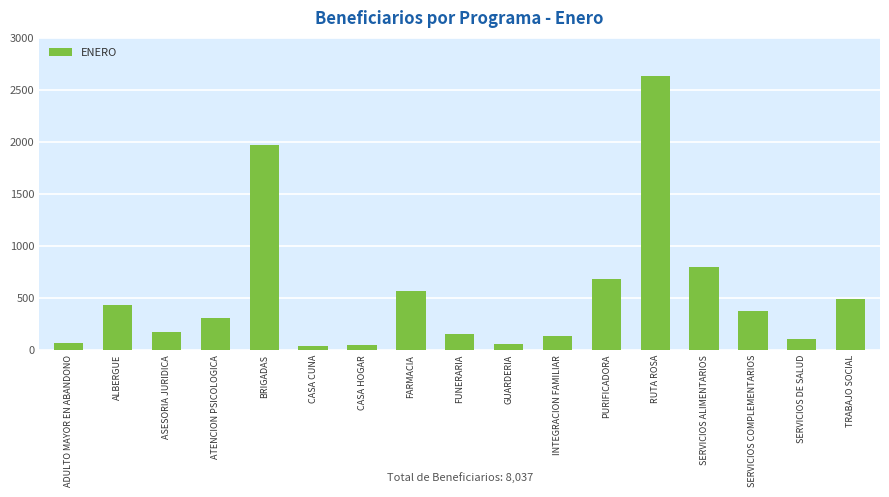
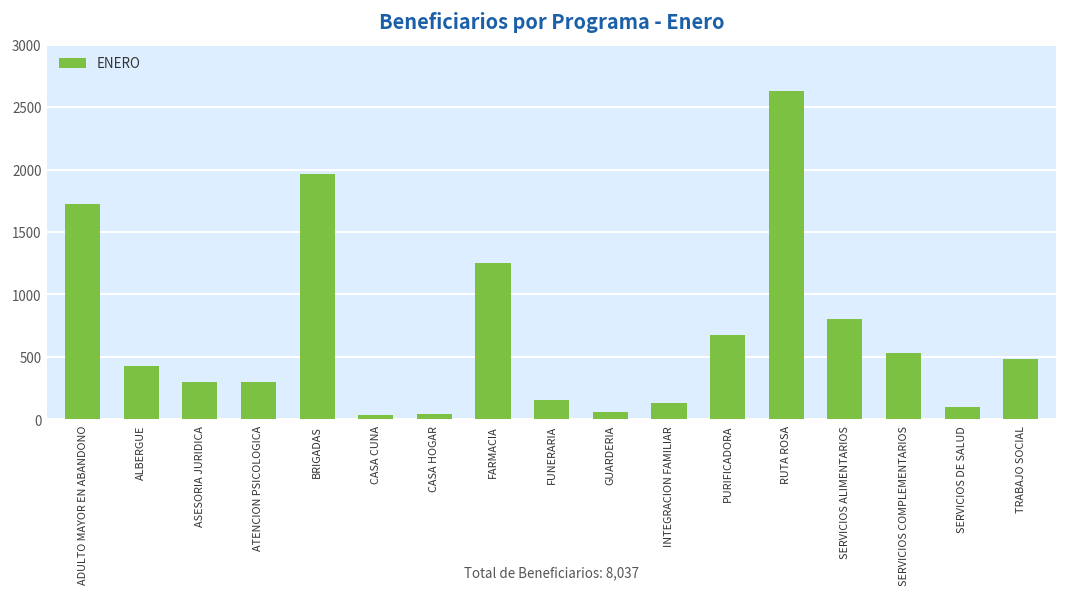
  {
-   "ADULTO MAYOR EN ABANDONO": 70,
+   "ADULTO MAYOR EN ABANDONO": 1730,
    "ALBERGUE": 430,
-   "ASESORIA JURIDICA": 170,
+   "ASESORIA JURIDICA": 300,
    "ATENCION PSICOLOGICA": 300,
    "BRIGADAS": 1970,
    "CASA CUNA": 40,
    "CASA HOGAR": 40,
-   "FARMACIA": 570,
+   "FARMACIA": 1250,
    "FUNERARIA": 160,
    "GUARDERIA": 60,
    "INTEGRACION FAMILIAR": 130,
    "PURIFICADORA": 680,
    "RUTA ROSA": 2630,
    "SERVICIOS ALIMENTARIOS": 800,
-   "SERVICIOS COMPLEMENTARIOS": 380,
+   "SERVICIOS COMPLEMENTARIOS": 540,
    "SERVICIOS DE SALUD": 100,
    "TRABAJO SOCIAL": 490
  }
